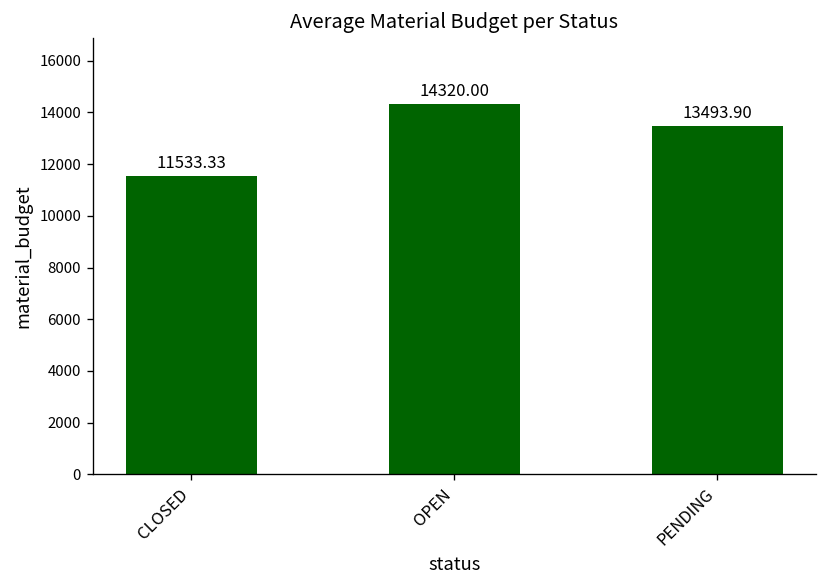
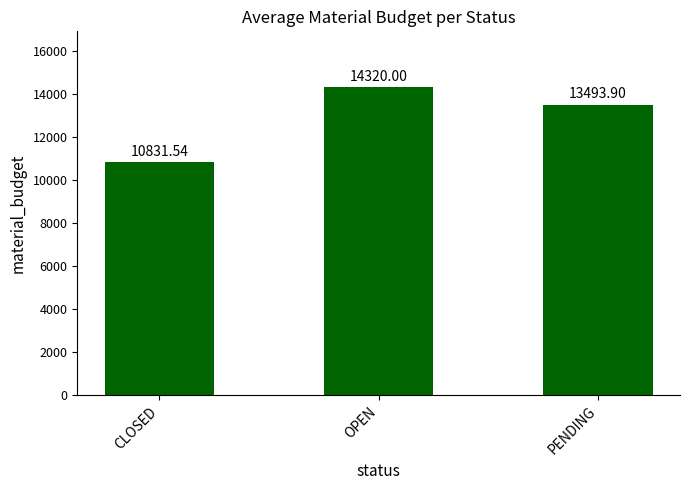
  {
-   "CLOSED": 11533.33,
+   "CLOSED": 10831.54,
    "OPEN": 14320.00,
    "PENDING": 13493.90
  }
